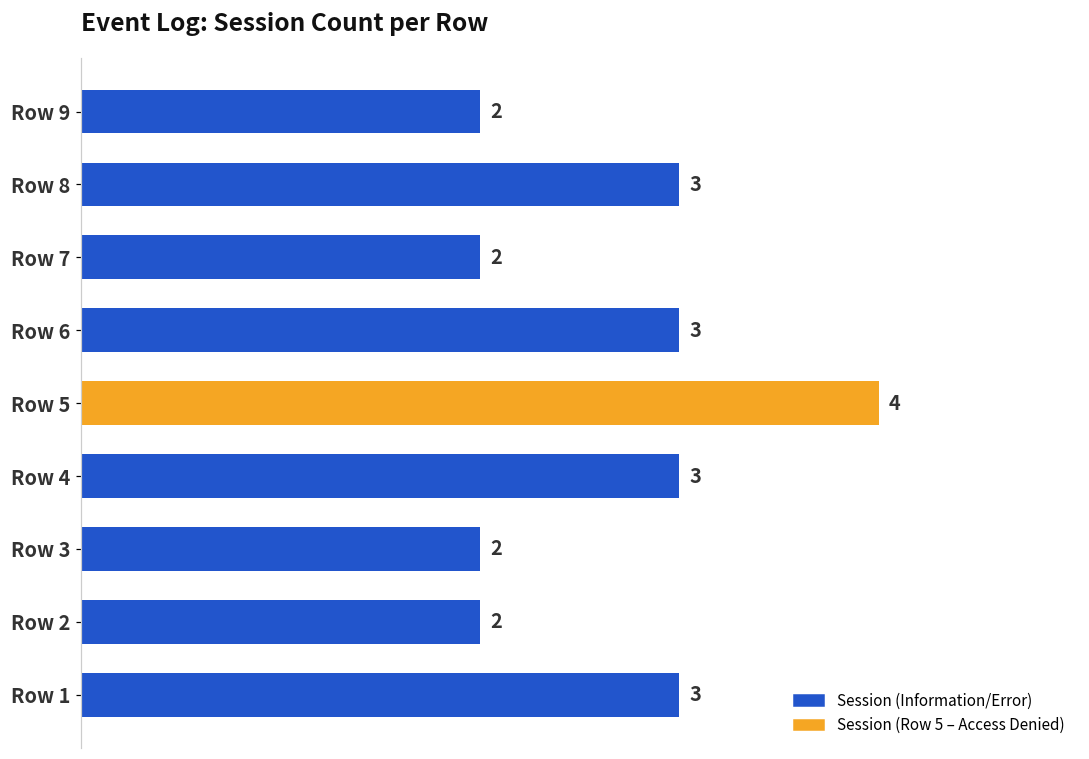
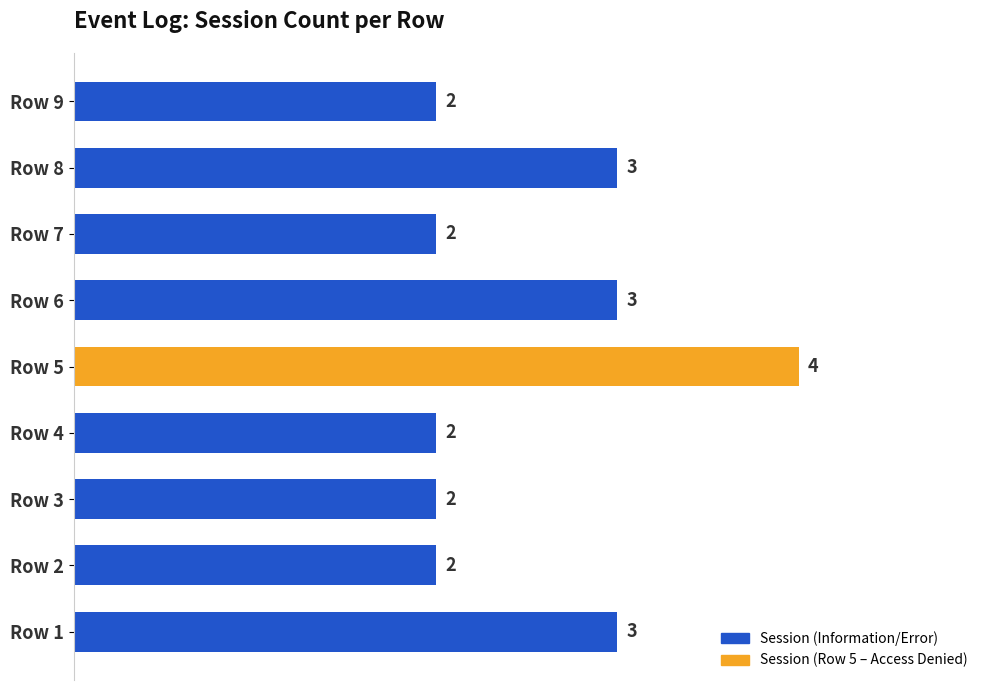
  {
    "Row 9": 2,
    "Row 8": 3,
    "Row 7": 2,
    "Row 6": 3,
    "Row 5": 4,
-   "Row 4": 3,
+   "Row 4": 2,
    "Row 3": 2,
    "Row 2": 2,
    "Row 1": 3
  }
